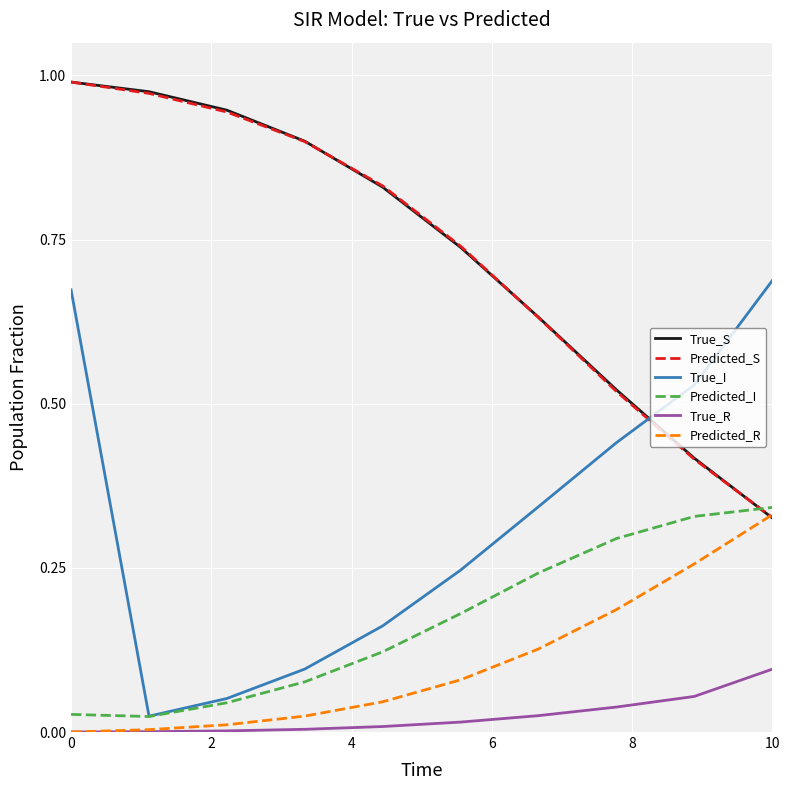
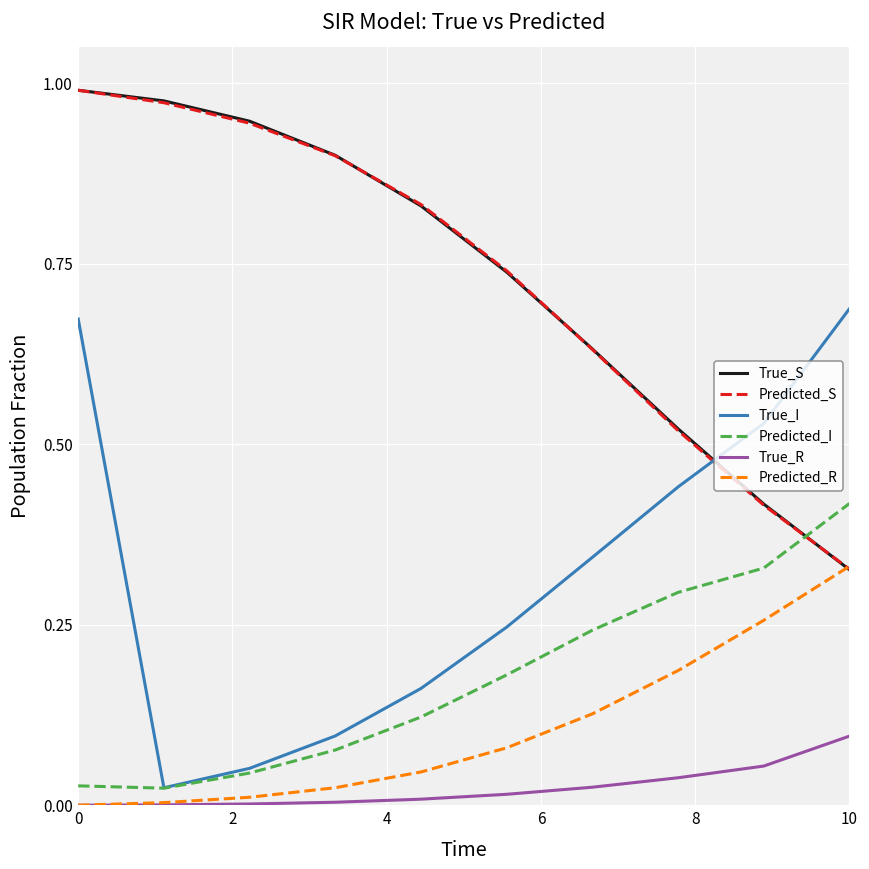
  {
    "True_I": {
      "0": 0.67,
      "10": 0.69
    },
    "Predicted_I": {
      "0": 0.03,
-     "10": 0.34
+     "10": 0.42
    },
    "True_R": {
      "10": 0.10
    },
    "Predicted_R": {
      "10": 0.33
    }
  }
